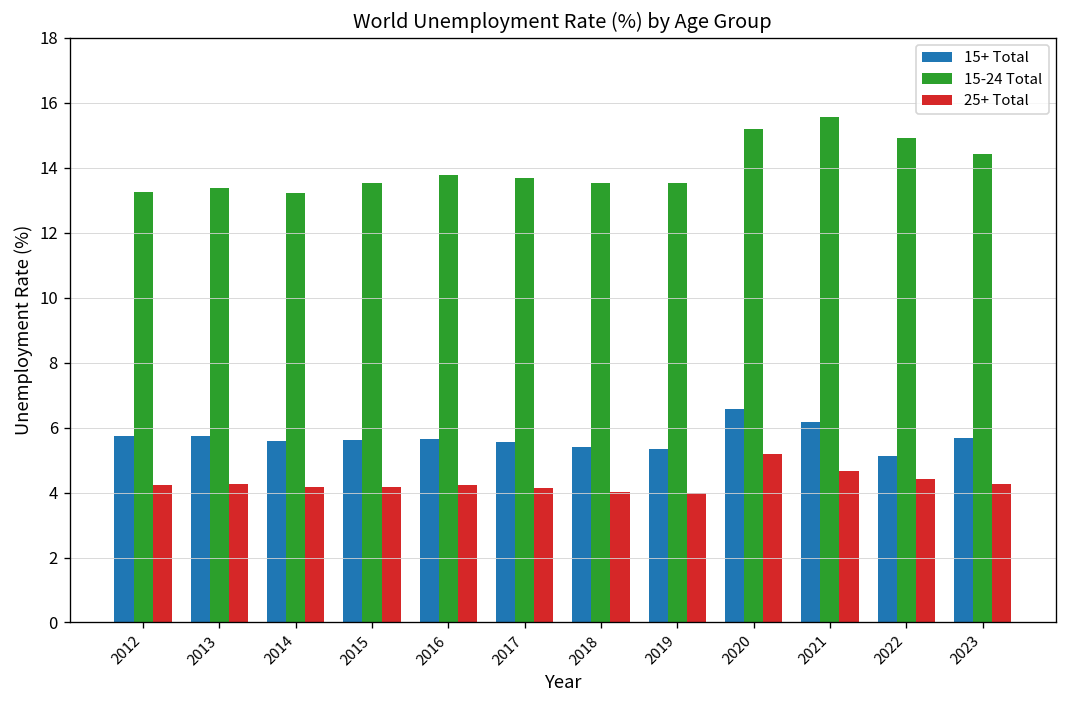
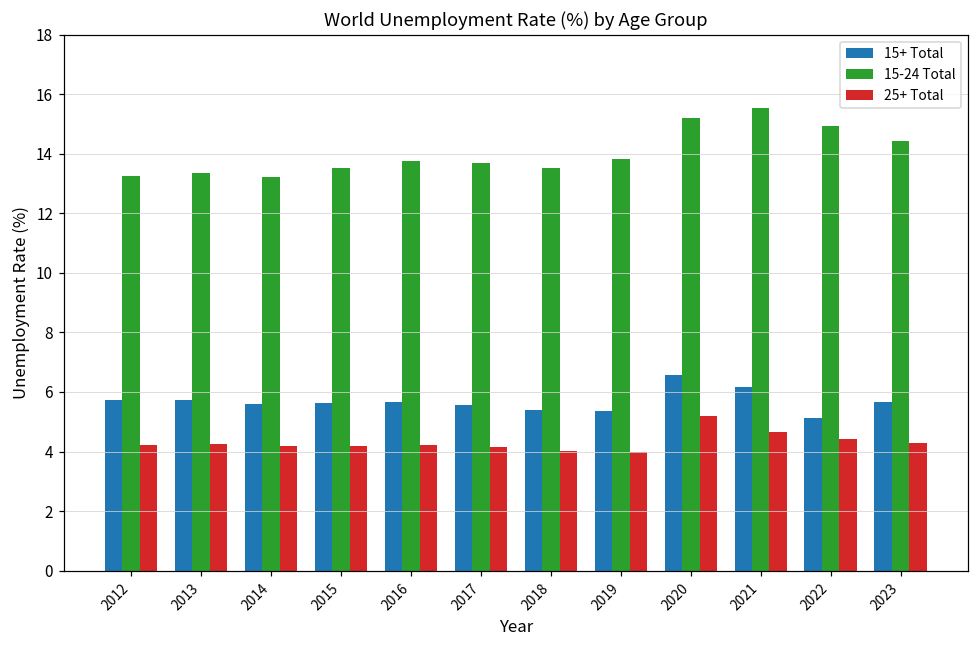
  {
    "15+ Total": {
      "2012": 5.7,
      "2013": 5.7,
      "2014": 5.6,
      "2015": 5.6,
      "2016": 5.7,
      "2017": 5.6,
      "2018": 5.4,
      "2019": 5.4,
      "2020": 6.6,
      "2021": 6.2,
      "2022": 5.1,
      "2023": 5.7
    },
    "15-24 Total": {
      "2012": 13.2,
      "2013": 13.4,
      "2014": 13.2,
      "2015": 13.5,
      "2016": 13.8,
      "2017": 13.7,
      "2018": 13.5,
-     "2019": 13.5,
+     "2019": 13.8,
      "2020": 15.2,
      "2021": 15.6,
      "2022": 14.9,
      "2023": 14.4
    },
    "25+ Total": {
      "2012": 4.2,
      "2013": 4.3,
      "2014": 4.2,
      "2015": 4.2,
      "2016": 4.2,
      "2017": 4.2,
      "2018": 4.0,
      "2019": 4.0,
      "2020": 5.2,
      "2021": 4.7,
      "2022": 4.4,
      "2023": 4.3
    }
  }
